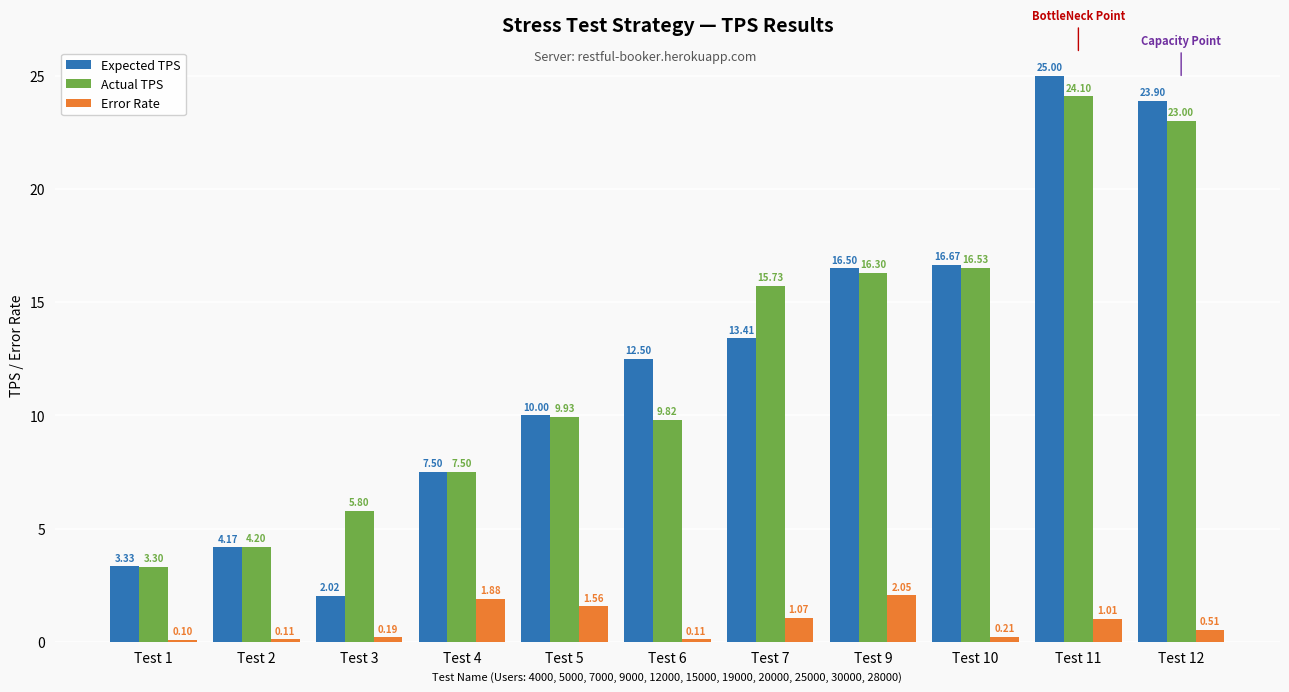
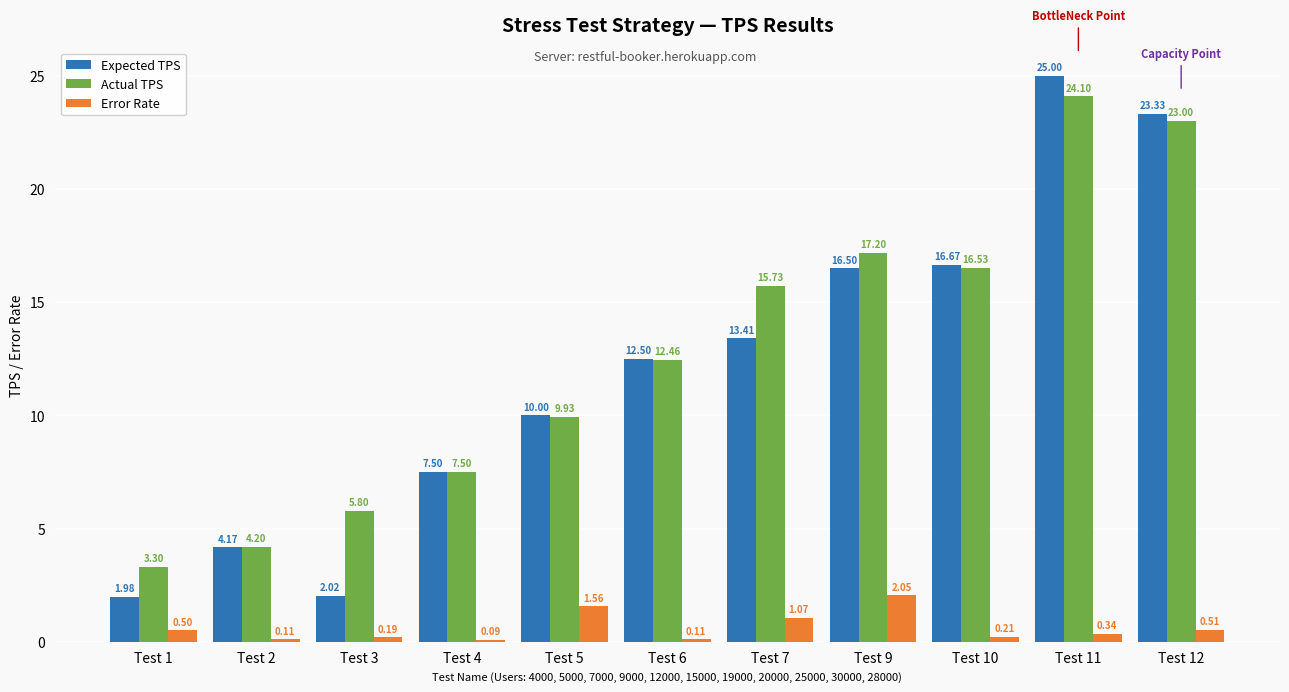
  {
    "Expected TPS": {
-     "Test 1": 3.33,
+     "Test 1": 1.98,
      "Test 2": 4.17,
      "Test 3": 2.02,
      "Test 4": 7.50,
      "Test 5": 10.00,
      "Test 6": 12.50,
      "Test 7": 13.41,
      "Test 9": 16.50,
      "Test 10": 16.67,
      "Test 11": 25.00,
-     "Test 12": 23.90
+     "Test 12": 23.33
    },
    "Actual TPS": {
      "Test 1": 3.30,
      "Test 2": 4.20,
      "Test 3": 5.80,
      "Test 4": 7.50,
      "Test 5": 9.93,
-     "Test 6": 9.82,
+     "Test 6": 12.46,
      "Test 7": 15.73,
-     "Test 9": 16.30,
+     "Test 9": 17.20,
      "Test 10": 16.53,
      "Test 11": 24.10,
      "Test 12": 23.00
    },
    "Error Rate": {
-     "Test 1": 0.10,
+     "Test 1": 0.50,
      "Test 2": 0.11,
      "Test 3": 0.19,
-     "Test 4": 1.88,
+     "Test 4": 0.09,
      "Test 5": 1.56,
      "Test 6": 0.11,
      "Test 7": 1.07,
      "Test 9": 2.05,
      "Test 10": 0.21,
-     "Test 11": 1.01,
+     "Test 11": 0.34,
      "Test 12": 0.51
    }
  }
